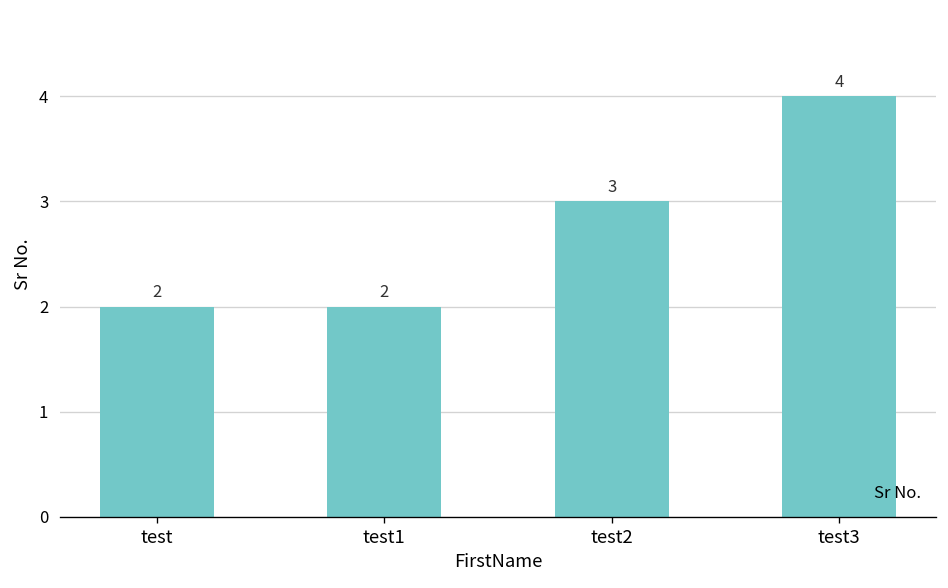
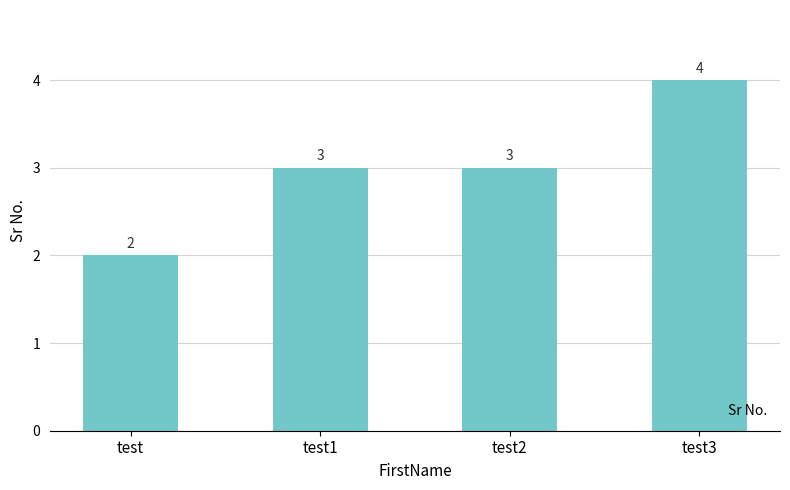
  {
    "test": 2,
-   "test1": 2,
+   "test1": 3,
    "test2": 3,
    "test3": 4
  }
